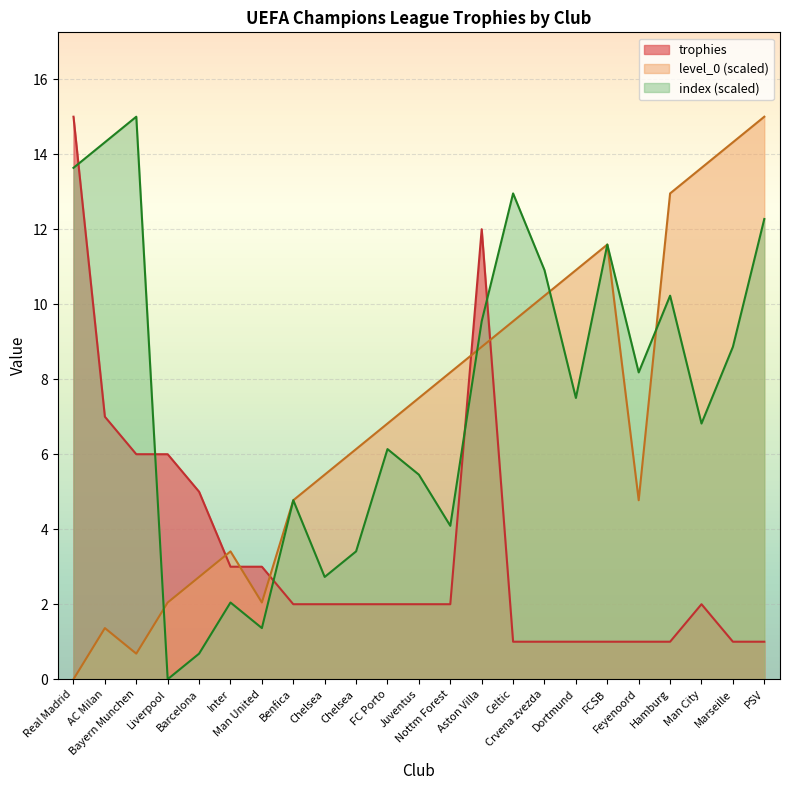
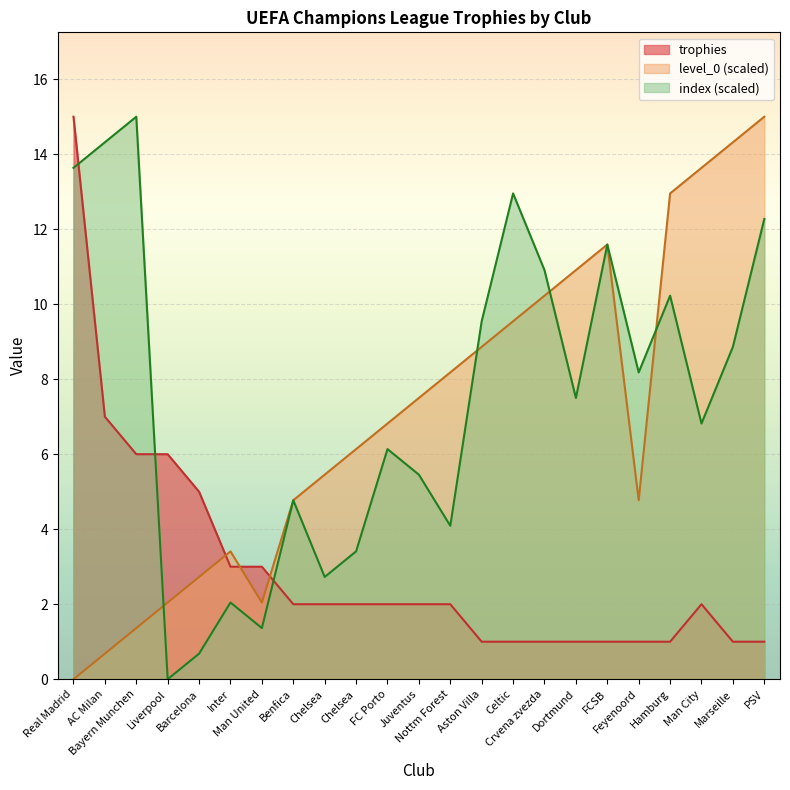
  {
    "trophies": {
      "Real Madrid": 15,
      "AC Milan": 7,
      "Bayern Munchen": 6,
      "Liverpool": 6,
      "Barcelona": 5,
      "Inter": 3,
      "Man United": 3,
      "Benfica": 2,
      "FC Porto": 2,
      "Juventus": 2,
      "Nottm Forest": 2,
-     "Aston Villa": 12,
+     "Aston Villa": 1,
      "Celtic": 1,
      "Crvena zvezda": 1,
      "Dortmund": 1,
      "FCSB": 1,
      "Feyenoord": 1,
      "Hamburg": 1,
      "Man City": 2,
      "Marseille": 1,
      "PSV": 1
    },
    "level_0 (scaled)": {
      "Real Madrid": 0.0,
-     "AC Milan": 1.4,
-     "Bayern Munchen": 0.7,
+     "AC Milan": 0.7,
+     "Bayern Munchen": 1.4,
      "Liverpool": 2.0,
      "Barcelona": 2.7,
      "Inter": 3.4,
      "Man United": 2.0,
      "FC Porto": 6.8,
      "Juventus": 7.5,
      "Nottm Forest": 8.2,
      "Aston Villa": 8.9,
      "Celtic": 9.5,
      "Crvena zvezda": 10.2,
      "Dortmund": 10.9,
      "Feyenoord": 4.8,
      "Hamburg": 13.0,
      "Man City": 13.6,
      "Marseille": 14.3,
      "PSV": 15.0
    },
    "index (scaled)": {
      "Real Madrid": 13.6,
      "AC Milan": 14.3,
      "Bayern Munchen": 15.0,
      "Liverpool": 0.0,
      "Barcelona": 0.7,
      "Inter": 2.0,
      "Man United": 1.4,
      "FC Porto": 6.1,
      "Juventus": 5.5,
      "Nottm Forest": 4.1,
      "Aston Villa": 9.5,
      "Celtic": 13.0,
      "Crvena zvezda": 10.9,
      "Dortmund": 7.5,
      "Feyenoord": 8.2,
      "Hamburg": 10.2,
      "Man City": 6.8,
      "Marseille": 8.9,
      "PSV": 12.3
    }
  }
